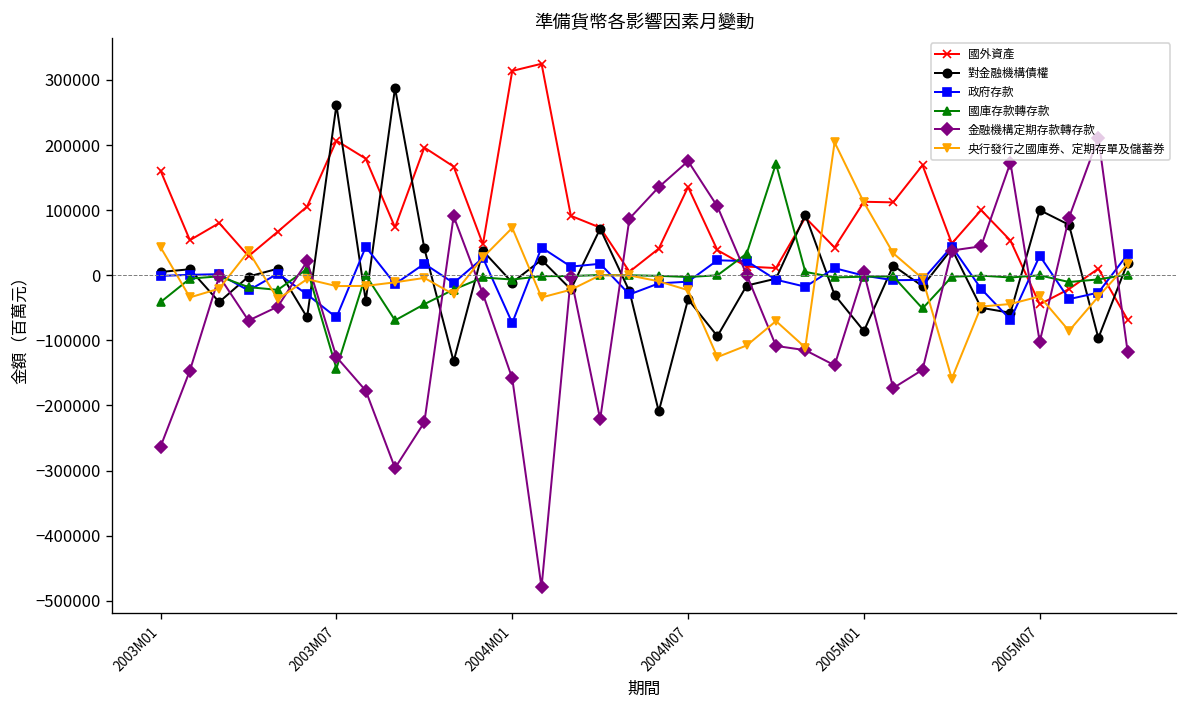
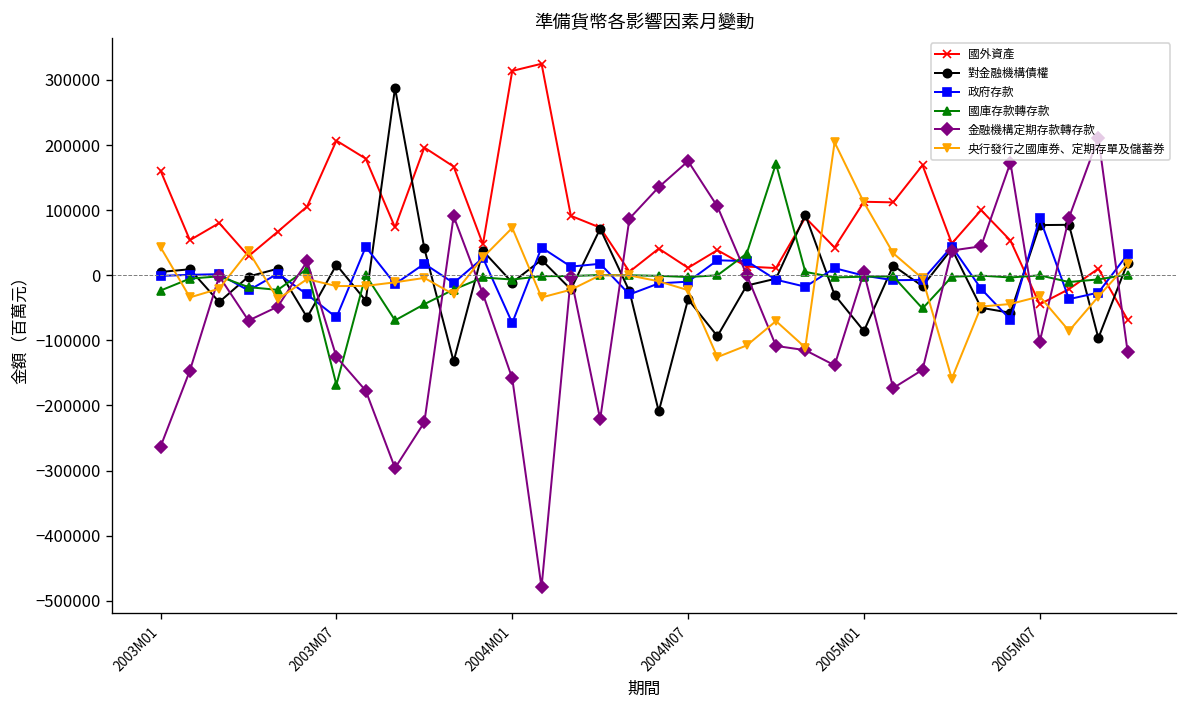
  {
    "國外資產": {
      "2003M01": 160000,
      "2003M07": 210000,
      "2004M01": 310000,
-     "2004M07": 140000,
+     "2004M07": 10000,
      "2005M07": -40000
    },
    "對金融機構債權": {
      "2003M01": 10000,
-     "2003M07": 260000,
+     "2003M07": 20000,
      "2004M07": -40000,
      "2005M01": -90000,
-     "2005M07": 100000
+     "2005M07": 80000
    },
    "政府存款": {
      "2003M01": 0,
      "2003M07": -60000,
      "2004M01": -70000,
      "2004M07": -10000,
-     "2005M07": 30000
+     "2005M07": 90000
    },
    "國庫存款轉存款": {
-     "2003M01": -40000,
-     "2003M07": -140000,
+     "2003M01": -20000,
+     "2003M07": -170000,
      "2004M07": 0,
      "2005M07": 0
    },
    "金融機構定期存款轉存款": {
      "2003M01": -260000,
      "2003M07": -130000,
      "2004M01": -160000,
      "2004M07": 180000,
      "2005M01": 0,
      "2005M07": -100000
    },
    "央行發行之國庫券、定期存單及儲蓄券": {
      "2003M01": 40000,
      "2003M07": -20000,
      "2004M01": 70000,
      "2004M07": -20000,
      "2005M07": -30000
    }
  }
